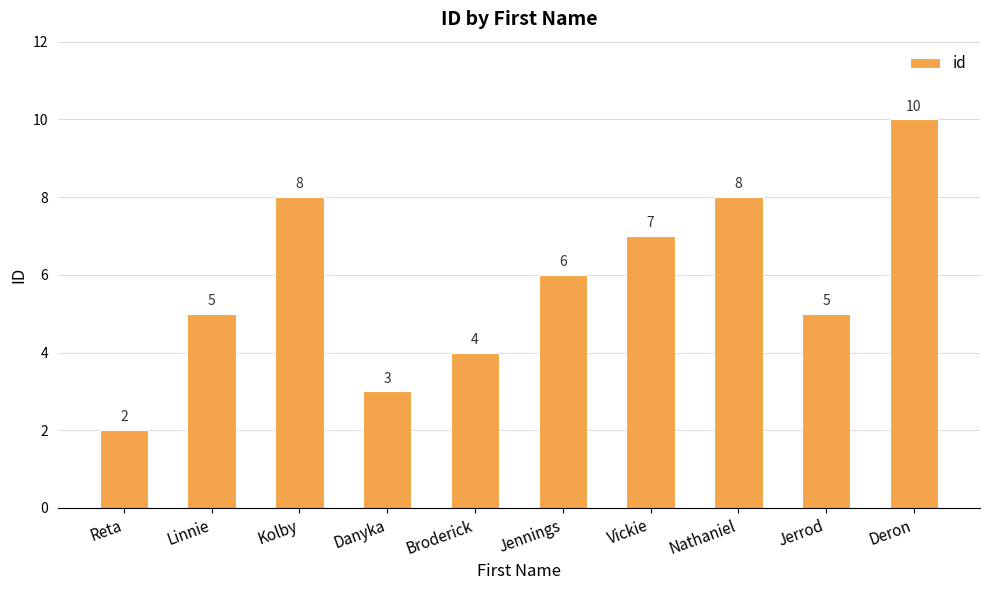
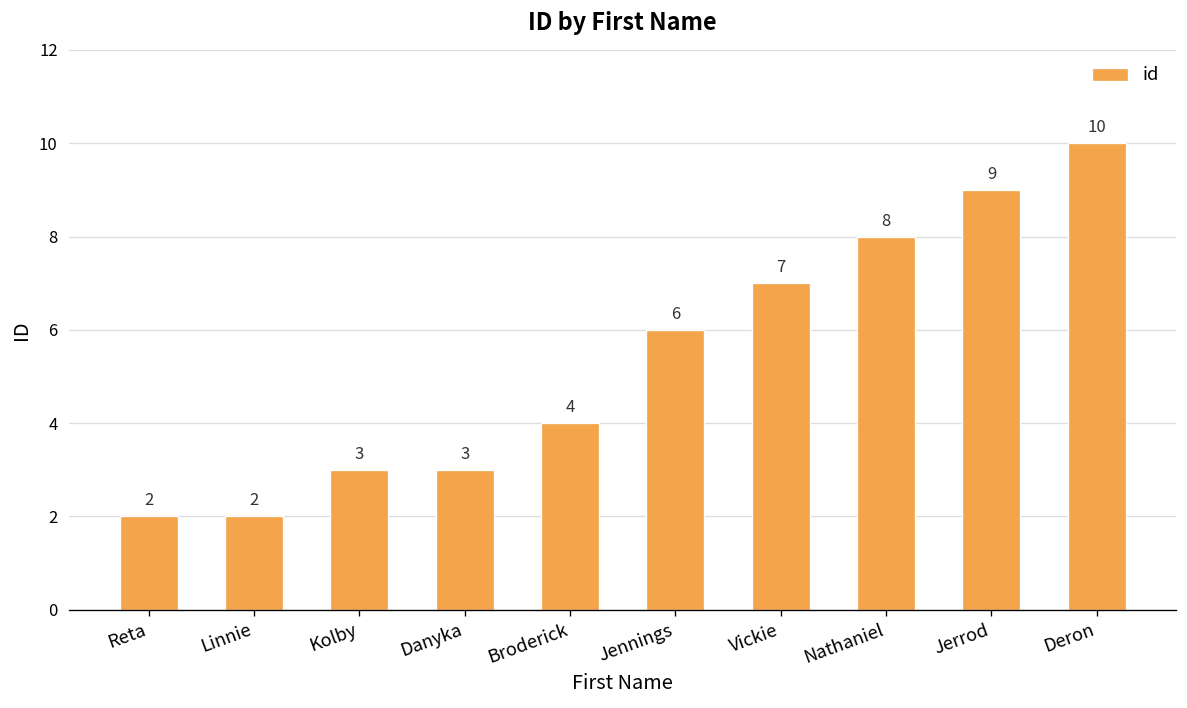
  {
    "Reta": 2,
-   "Linnie": 5,
-   "Kolby": 8,
+   "Linnie": 2,
+   "Kolby": 3,
    "Danyka": 3,
    "Broderick": 4,
    "Jennings": 6,
    "Vickie": 7,
    "Nathaniel": 8,
-   "Jerrod": 5,
+   "Jerrod": 9,
    "Deron": 10
  }
